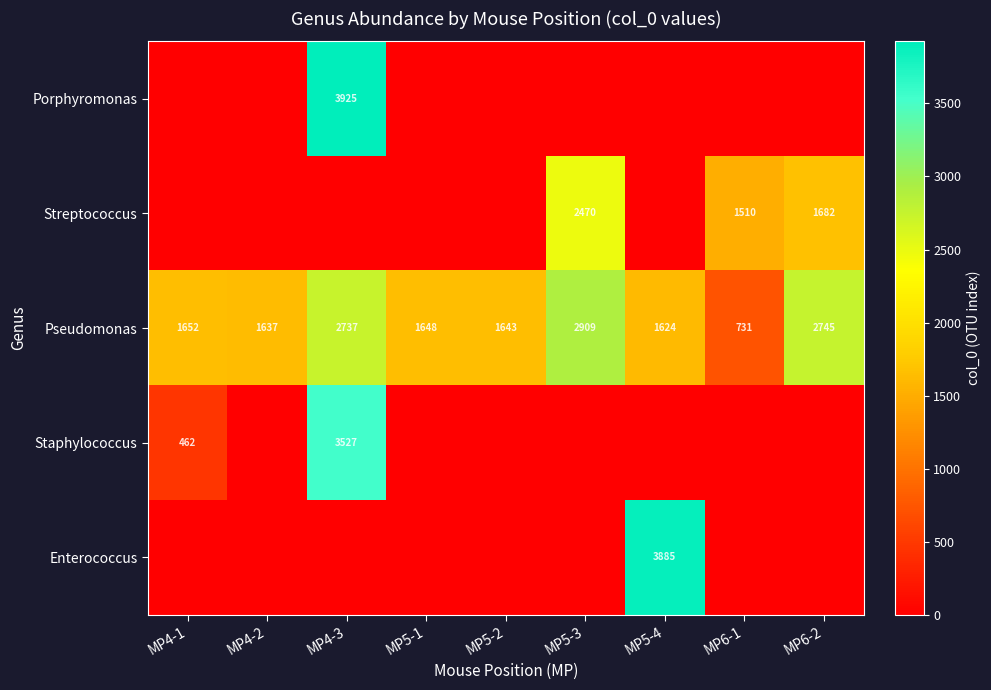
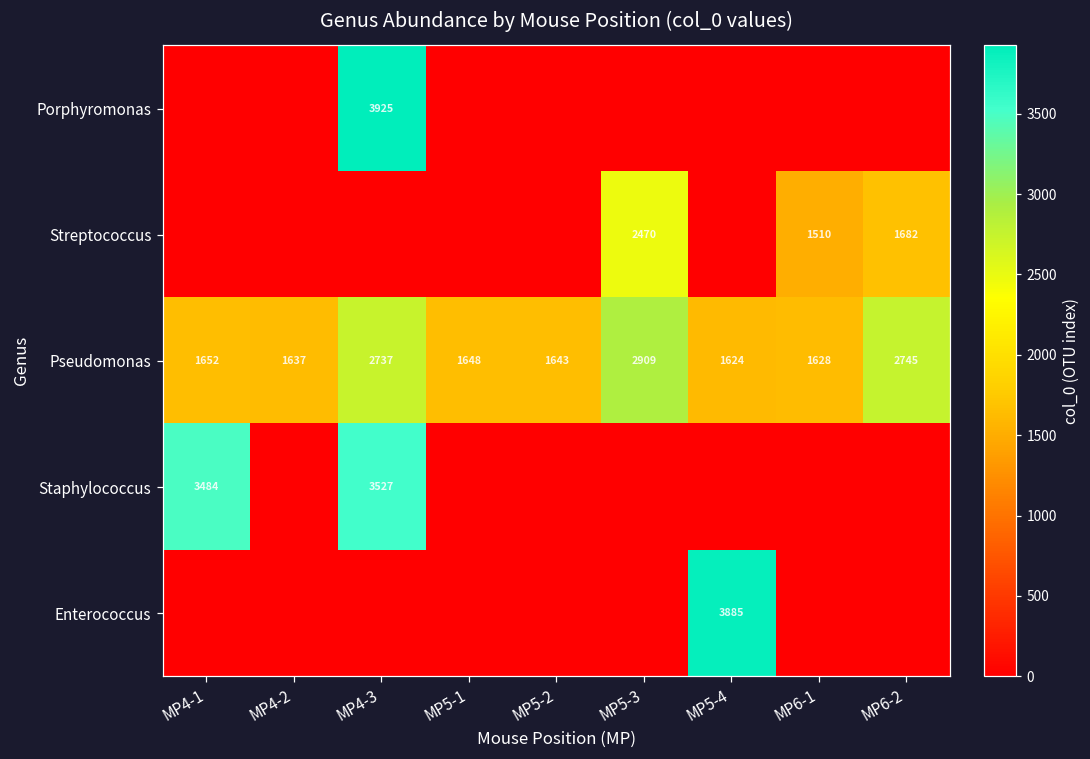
  {
    "Porphyromonas": {
      "MP4-3": 3925
    },
    "Streptococcus": {
      "MP5-3": 2470,
      "MP6-1": 1510,
      "MP6-2": 1682
    },
    "Pseudomonas": {
      "MP4-1": 1652,
      "MP4-2": 1637,
      "MP4-3": 2737,
      "MP5-1": 1648,
      "MP5-2": 1643,
      "MP5-3": 2909,
      "MP5-4": 1624,
-     "MP6-1": 731,
+     "MP6-1": 1628,
      "MP6-2": 2745
    },
    "Staphylococcus": {
-     "MP4-1": 462,
+     "MP4-1": 3484,
      "MP4-3": 3527
    },
    "Enterococcus": {
      "MP5-4": 3885
    }
  }
